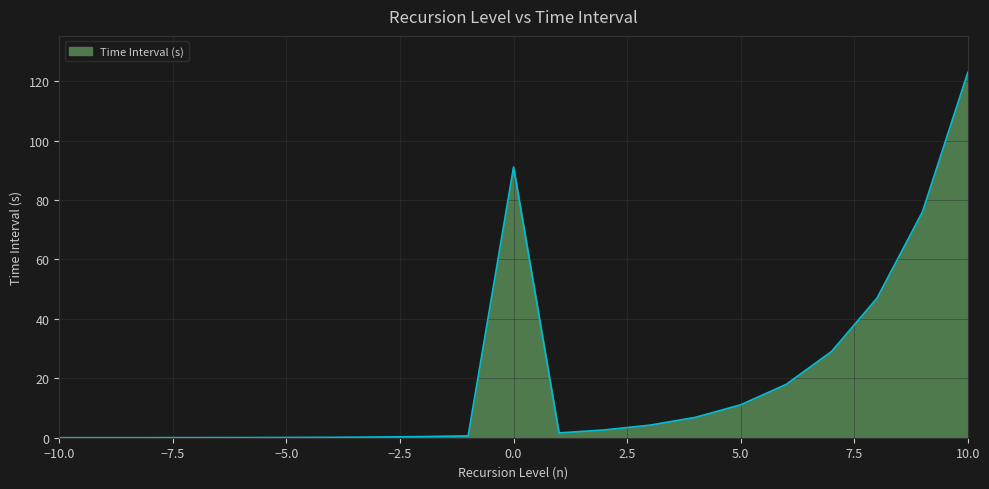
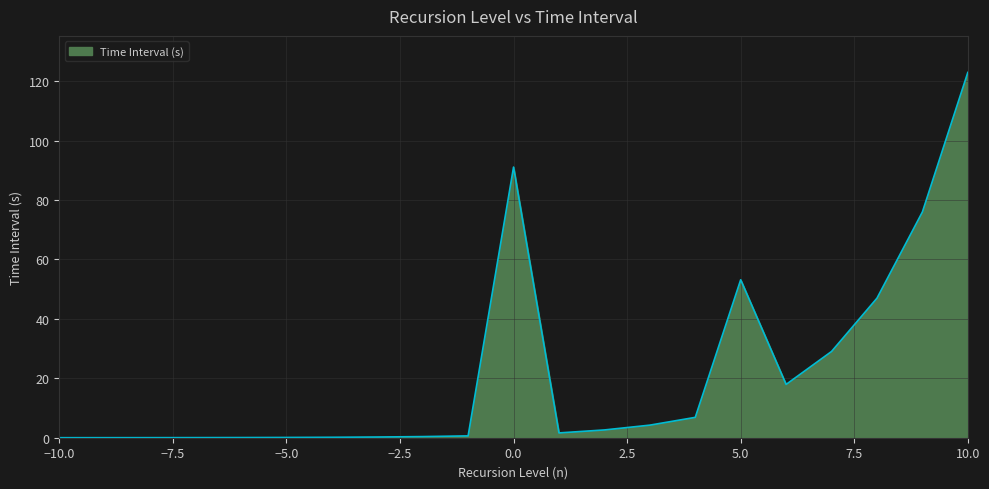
  {
    "−10.0": 0,
    "−5.0": 0,
    "0.0": 91,
-   "5.0": 11,
+   "5.0": 53,
    "10.0": 123
  }
